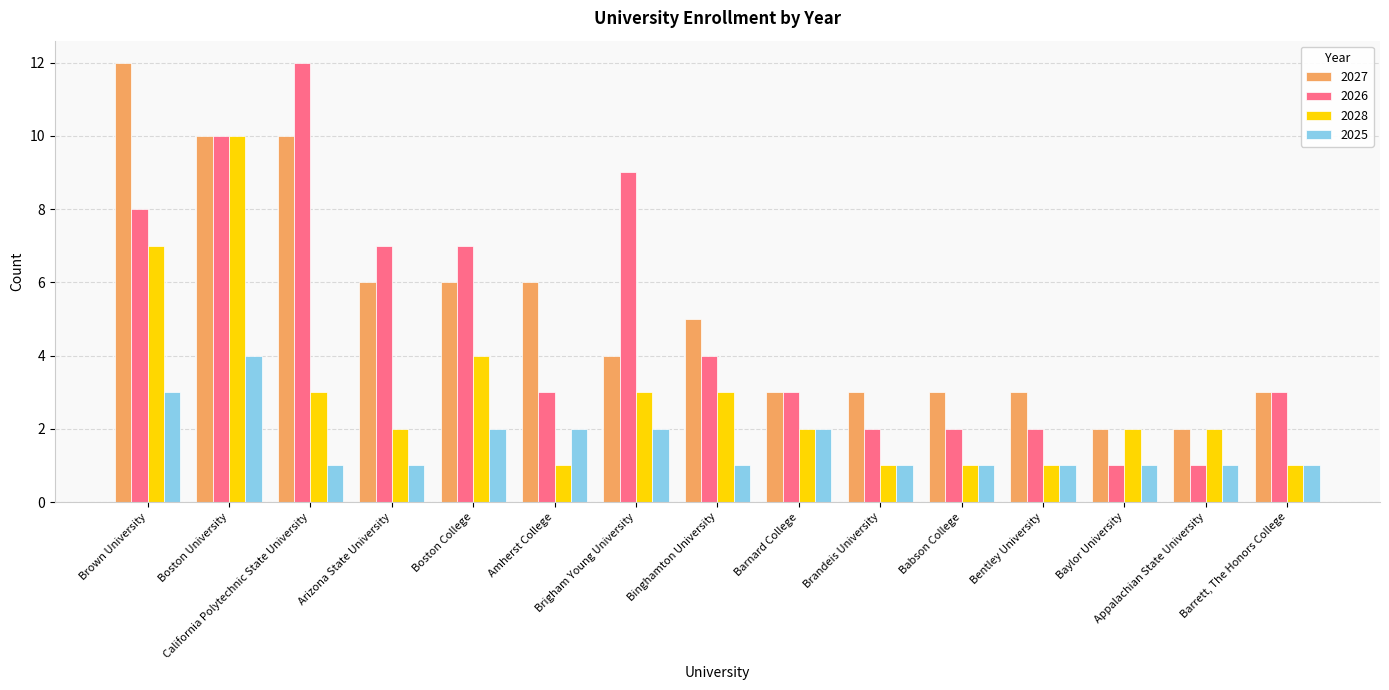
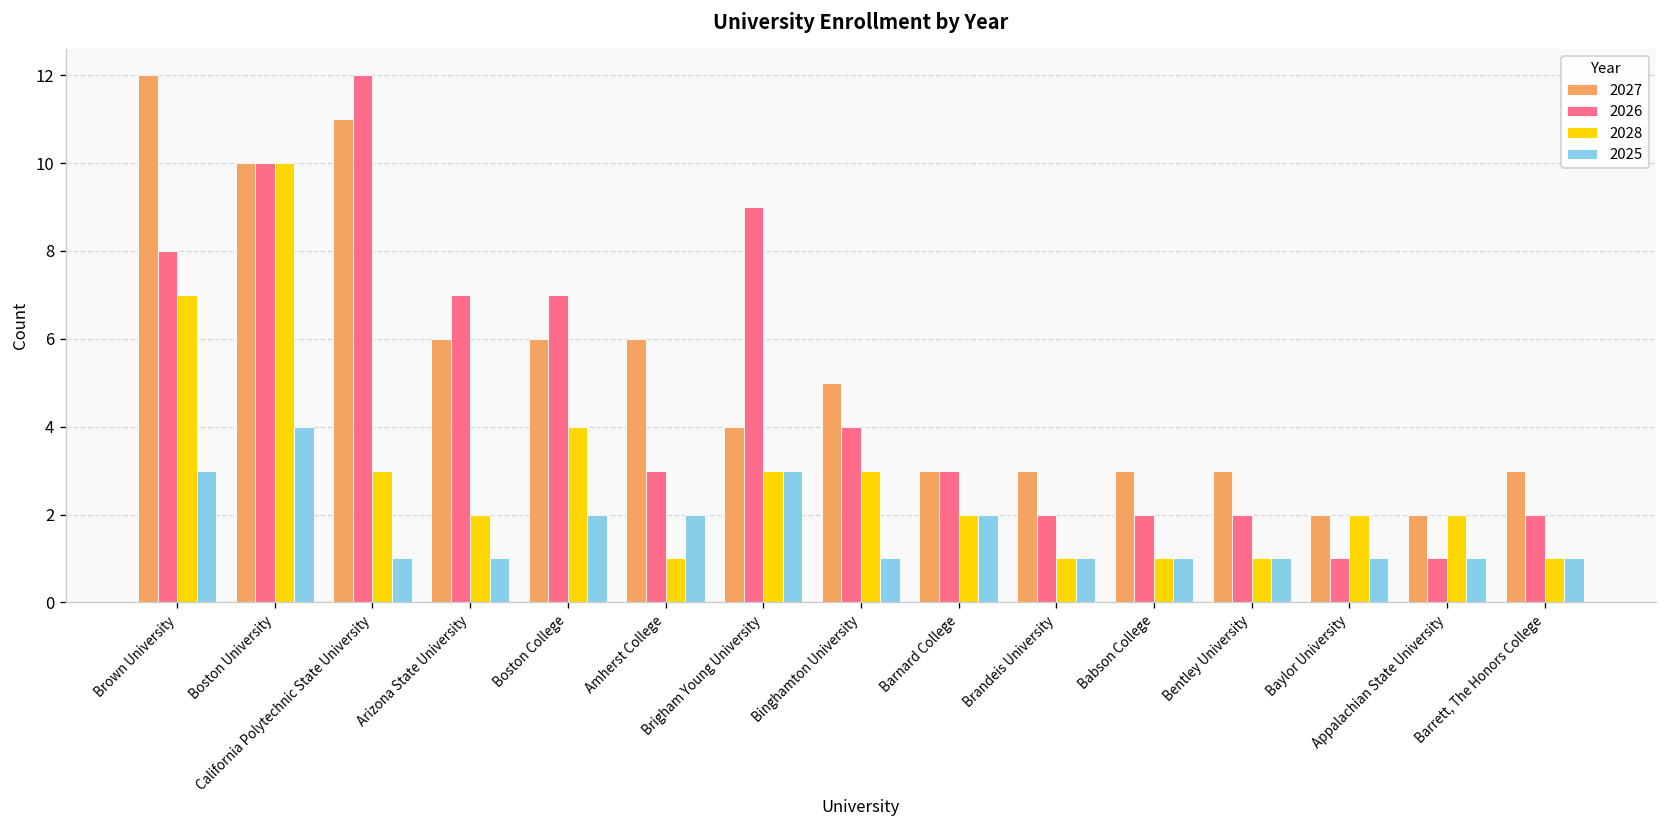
  {
    "2027": {
      "Brown University": 12,
      "Boston University": 10,
-     "California Polytechnic State University": 10,
+     "California Polytechnic State University": 11,
      "Arizona State University": 6,
      "Boston College": 6,
      "Amherst College": 6,
      "Brigham Young University": 4,
      "Binghamton University": 5,
      "Barnard College": 3,
      "Brandeis University": 3,
      "Babson College": 3,
      "Bentley University": 3,
      "Baylor University": 2,
      "Appalachian State University": 2,
      "Barrett, The Honors College": 3
    },
    "2026": {
      "Brown University": 8,
      "Boston University": 10,
      "California Polytechnic State University": 12,
      "Arizona State University": 7,
      "Boston College": 7,
      "Amherst College": 3,
      "Brigham Young University": 9,
      "Binghamton University": 4,
      "Barnard College": 3,
      "Brandeis University": 2,
      "Babson College": 2,
      "Bentley University": 2,
      "Baylor University": 1,
      "Appalachian State University": 1,
-     "Barrett, The Honors College": 3
+     "Barrett, The Honors College": 2
    },
    "2028": {
      "Brown University": 7,
      "Boston University": 10,
      "California Polytechnic State University": 3,
      "Arizona State University": 2,
      "Boston College": 4,
      "Amherst College": 1,
      "Brigham Young University": 3,
      "Binghamton University": 3,
      "Barnard College": 2,
      "Brandeis University": 1,
      "Babson College": 1,
      "Bentley University": 1,
      "Baylor University": 2,
      "Appalachian State University": 2,
      "Barrett, The Honors College": 1
    },
    "2025": {
      "Brown University": 3,
      "Boston University": 4,
      "California Polytechnic State University": 1,
      "Arizona State University": 1,
      "Boston College": 2,
      "Amherst College": 2,
-     "Brigham Young University": 2,
+     "Brigham Young University": 3,
      "Binghamton University": 1,
      "Barnard College": 2,
      "Brandeis University": 1,
      "Babson College": 1,
      "Bentley University": 1,
      "Baylor University": 1,
      "Appalachian State University": 1,
      "Barrett, The Honors College": 1
    }
  }
